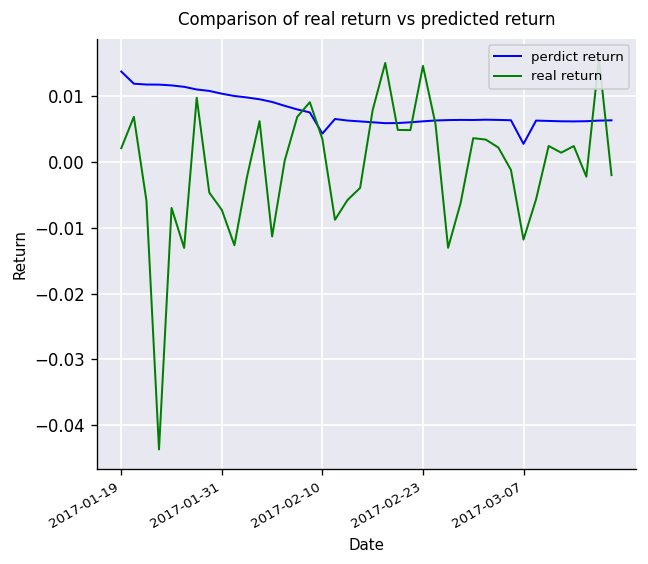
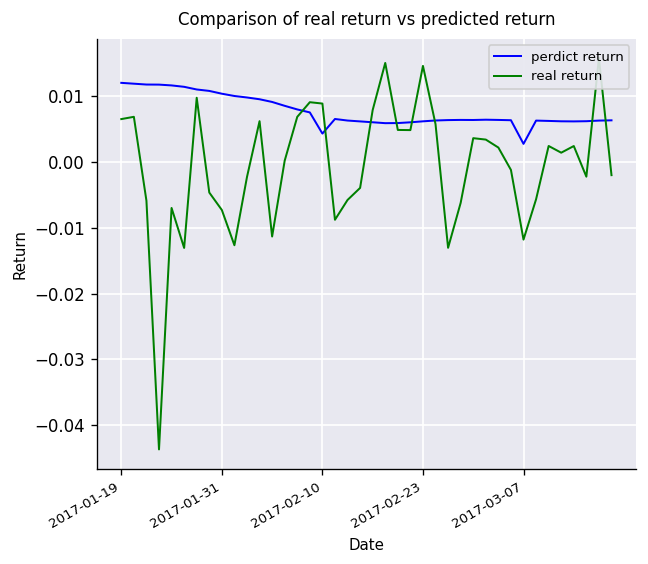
  {
    "perdict return": {
-     "2017-01-19": 0.014,
+     "2017-01-19": 0.012,
      "2017-01-31": 0.010,
      "2017-02-10": 0.004,
      "2017-02-23": 0.006,
      "2017-03-07": 0.003
    },
    "real return": {
-     "2017-01-19": 0.002,
+     "2017-01-19": 0.007,
      "2017-01-31": -0.007,
-     "2017-02-10": 0.003,
+     "2017-02-10": 0.009,
      "2017-02-23": 0.015,
      "2017-03-07": -0.012
    }
  }
